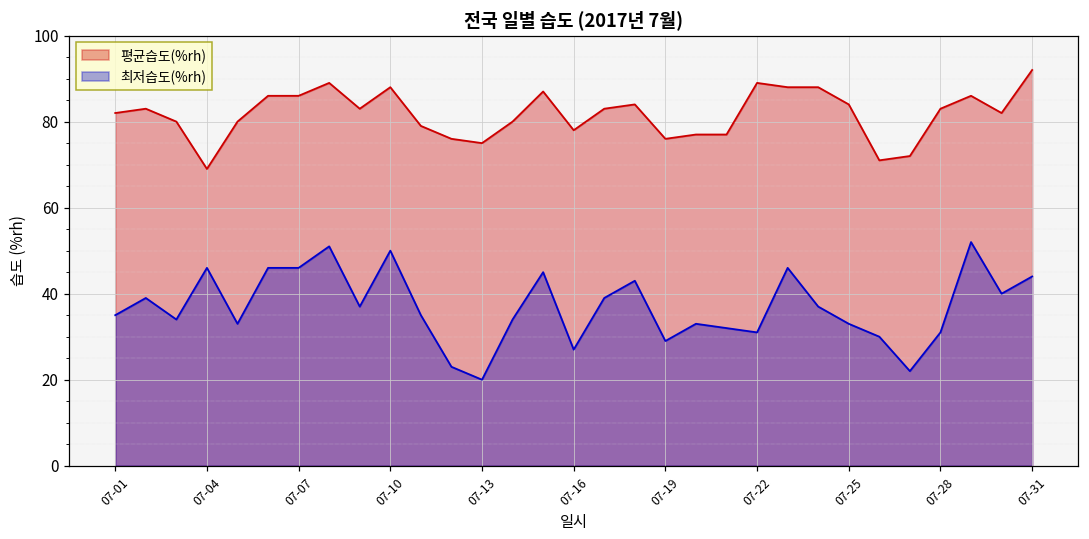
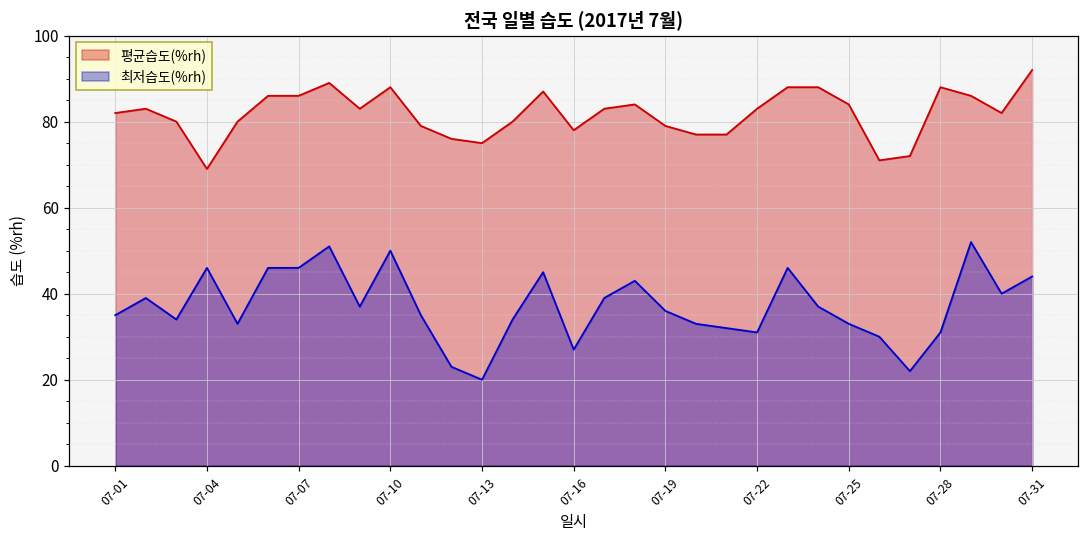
  {
    "평균습도(%rh)": {
      "07-01": 82,
      "07-04": 69,
      "07-07": 86,
      "07-10": 88,
      "07-13": 75,
      "07-16": 78,
-     "07-19": 76,
-     "07-22": 89,
+     "07-19": 79,
+     "07-22": 83,
      "07-25": 84,
-     "07-28": 83,
+     "07-28": 88,
      "07-31": 92
    },
    "최저습도(%rh)": {
      "07-01": 35,
      "07-04": 46,
      "07-07": 46,
      "07-10": 50,
      "07-13": 20,
      "07-16": 27,
-     "07-19": 29,
+     "07-19": 36,
      "07-22": 31,
      "07-25": 33,
      "07-28": 31,
      "07-31": 44
    }
  }
